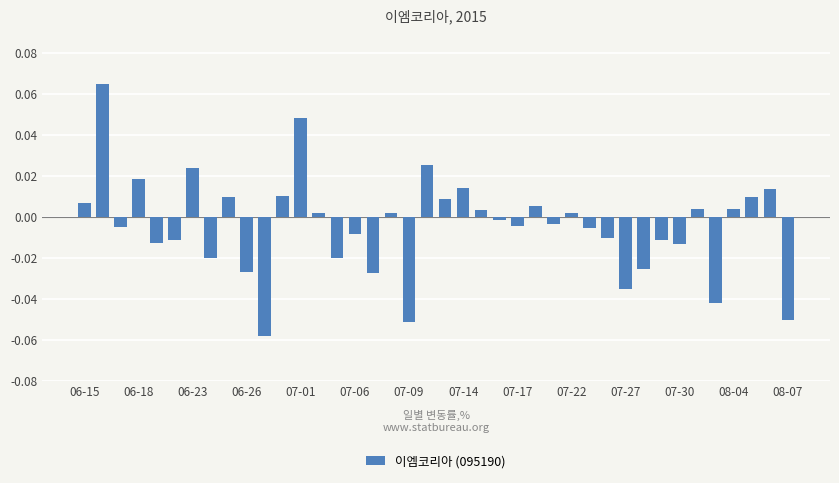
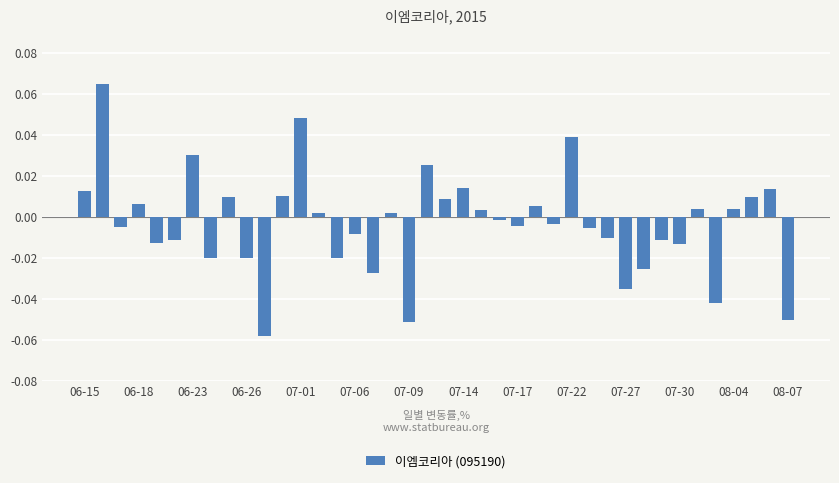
  {
-   "06-15": 0.007,
-   "06-18": 0.019,
-   "06-23": 0.024,
-   "06-26": -0.027,
+   "06-15": 0.013,
+   "06-18": 0.006,
+   "06-23": 0.030,
+   "06-26": -0.020,
    "07-01": 0.048,
    "07-06": -0.009,
    "07-09": -0.051,
    "07-14": 0.014,
    "07-17": -0.004,
-   "07-22": 0.002,
+   "07-22": 0.039,
    "07-27": -0.035,
    "07-30": -0.013,
    "08-04": 0.004,
    "08-07": -0.051
  }
